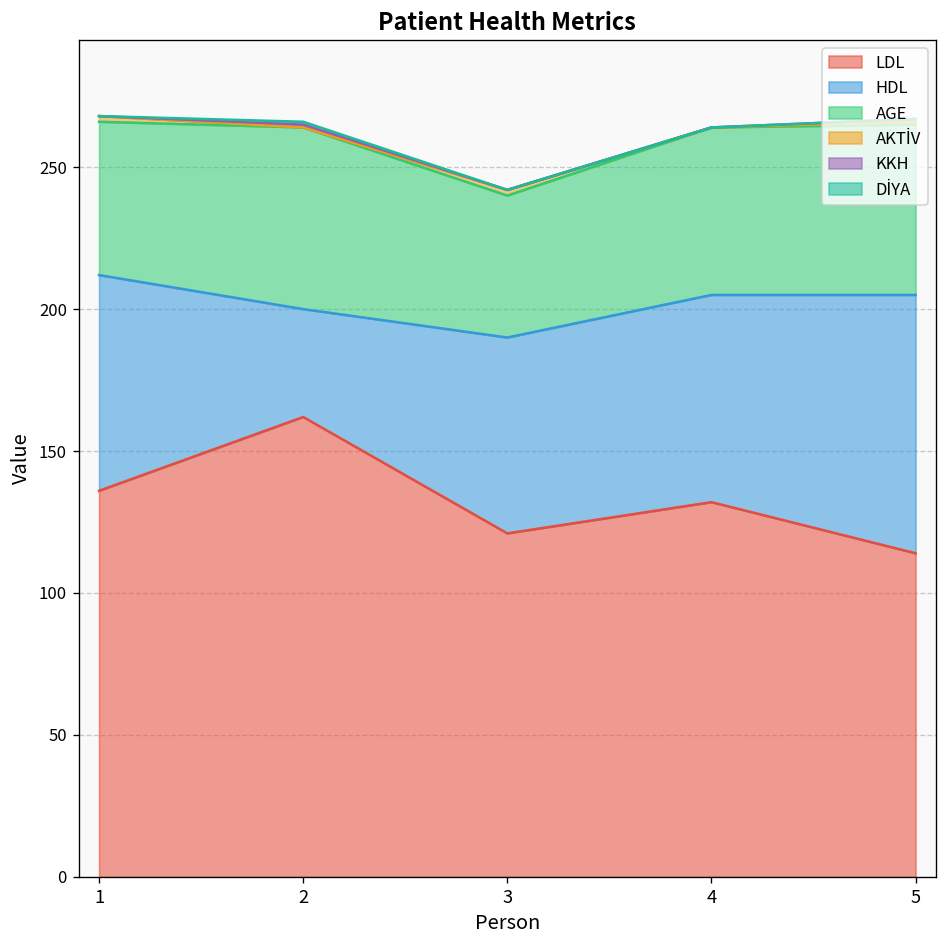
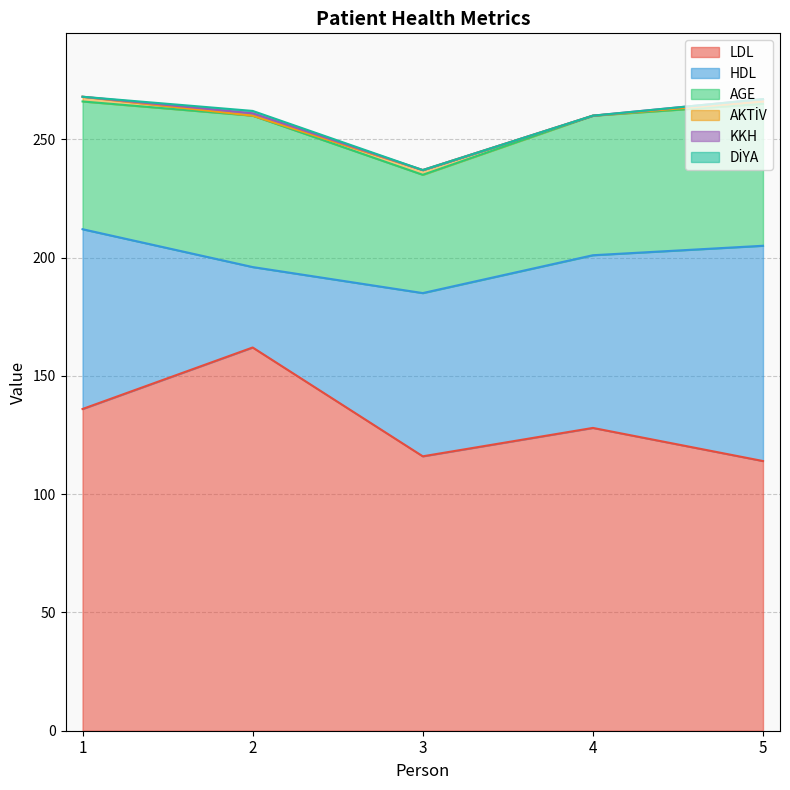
  {
    "LDL": {
      "1": 136,
      "2": 162,
-     "3": 121,
-     "4": 132,
+     "3": 116,
+     "4": 128,
      "5": 114
    },
    "HDL": {
      "1": 76,
-     "2": 38,
+     "2": 34,
      "3": 69,
      "4": 73,
      "5": 91
    }
  }
